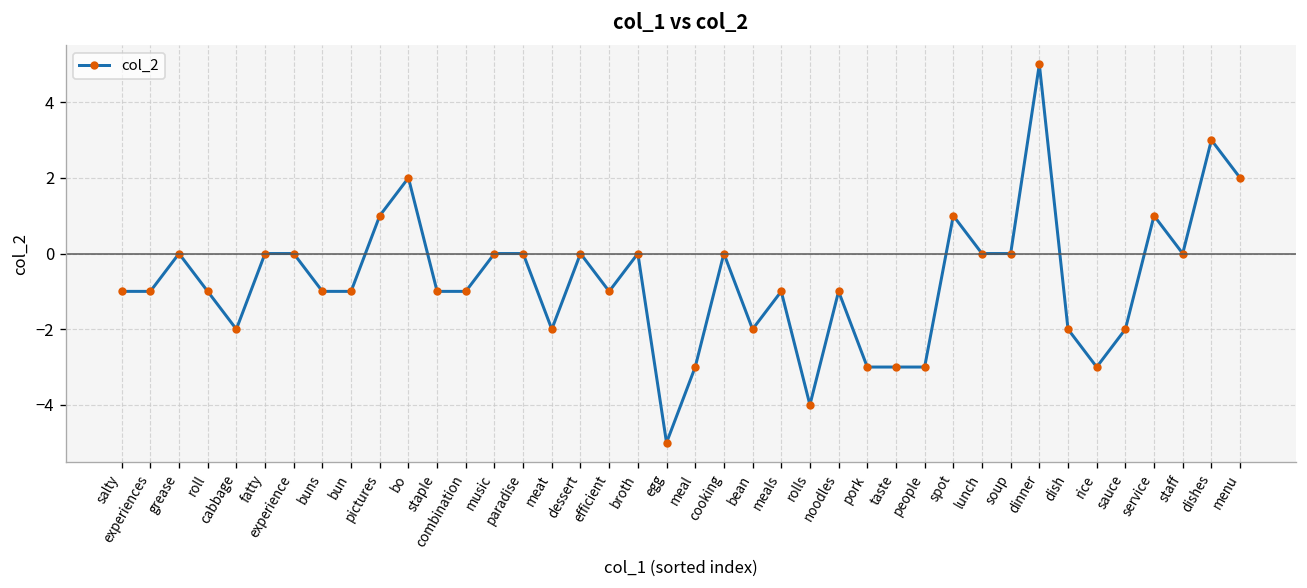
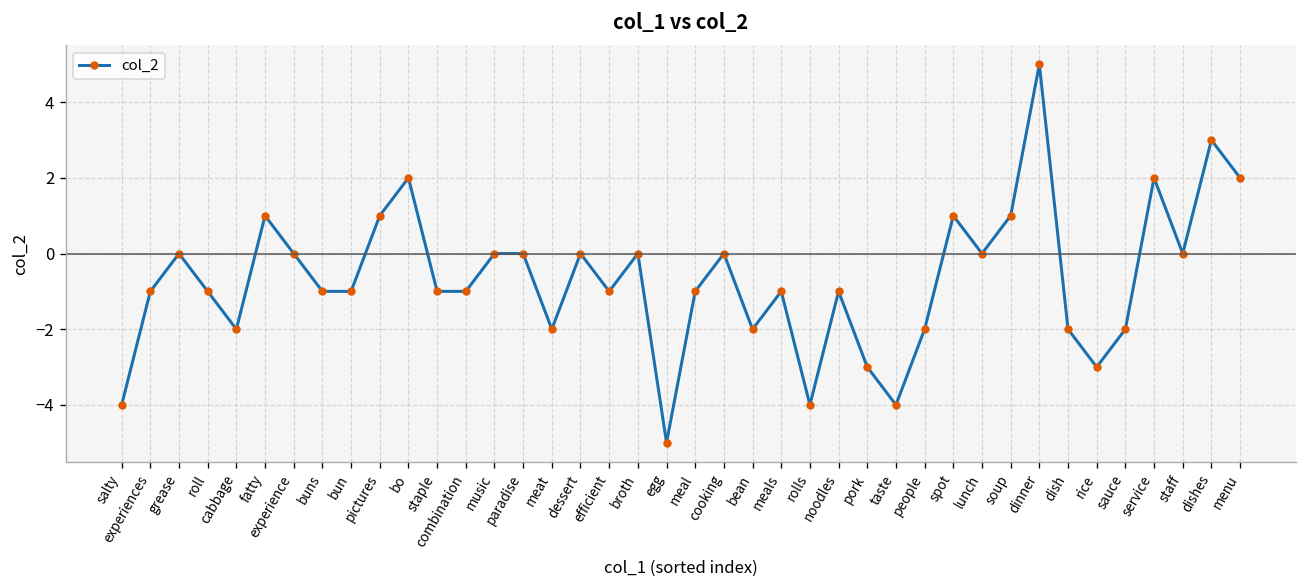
  {
-   "salty": -1,
+   "salty": -4,
    "experiences": -1,
    "grease": 0,
    "roll": -1,
    "cabbage": -2,
-   "fatty": 0,
+   "fatty": 1,
    "experience": 0,
    "buns": -1,
    "bun": -1,
    "pictures": 1,
    "bo": 2,
    "staple": -1,
    "combination": -1,
    "music": 0,
    "paradise": 0,
    "meat": -2,
    "dessert": 0,
    "efficient": -1,
    "broth": 0,
    "egg": -5,
-   "meal": -3,
+   "meal": -1,
    "cooking": 0,
    "bean": -2,
    "meals": -1,
    "rolls": -4,
    "noodles": -1,
    "pork": -3,
-   "taste": -3,
-   "people": -3,
+   "taste": -4,
+   "people": -2,
    "spot": 1,
    "lunch": 0,
-   "soup": 0,
+   "soup": 1,
    "dinner": 5,
    "dish": -2,
    "rice": -3,
    "sauce": -2,
-   "service": 1,
+   "service": 2,
    "staff": 0,
    "dishes": 3,
    "menu": 2
  }
